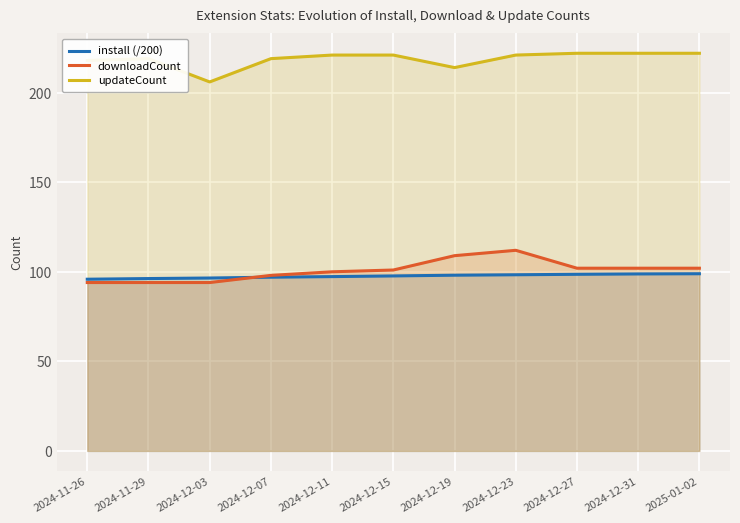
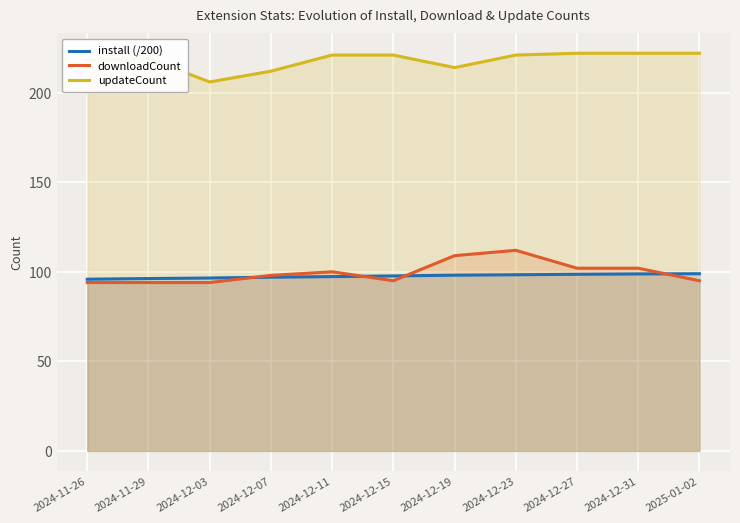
  {
    "install (/200)": {
      "2024-11-26": 96,
      "2024-11-29": 96,
      "2024-12-03": 97,
      "2024-12-11": 97,
      "2024-12-15": 98,
      "2024-12-19": 98,
      "2024-12-23": 98,
      "2024-12-27": 99,
      "2024-12-31": 99,
      "2025-01-02": 99
    },
    "downloadCount": {
      "2024-11-26": 94,
      "2024-11-29": 94,
      "2024-12-03": 94,
      "2024-12-11": 100,
-     "2024-12-15": 101,
+     "2024-12-15": 95,
      "2024-12-19": 109,
      "2024-12-23": 112,
      "2024-12-27": 102,
      "2024-12-31": 102,
-     "2025-01-02": 102
+     "2025-01-02": 95
    },
    "updateCount": {
      "2024-12-03": 206,
-     "2024-12-07": 219,
+     "2024-12-07": 212,
      "2024-12-11": 221,
      "2024-12-15": 221,
      "2024-12-19": 214,
      "2024-12-23": 221,
      "2024-12-27": 222,
      "2024-12-31": 222,
      "2025-01-02": 222
    }
  }
